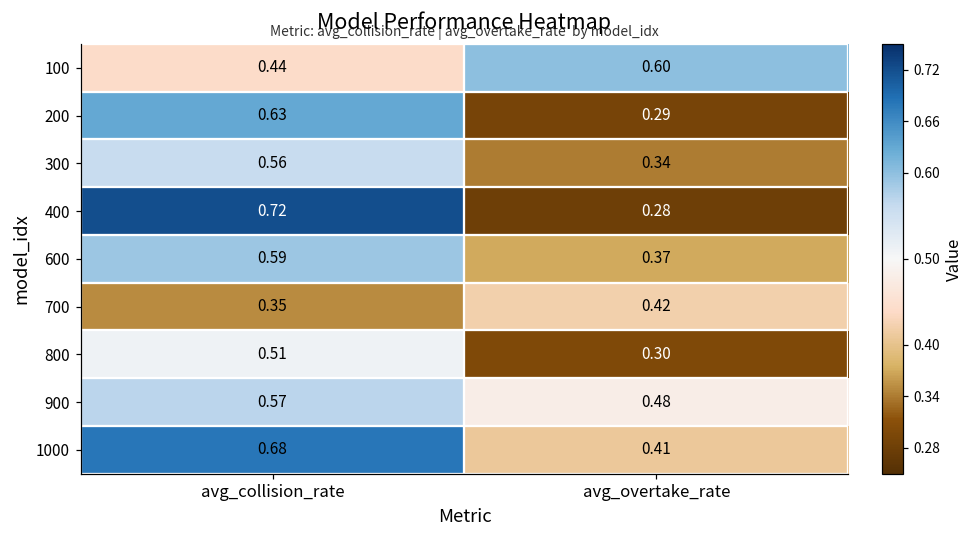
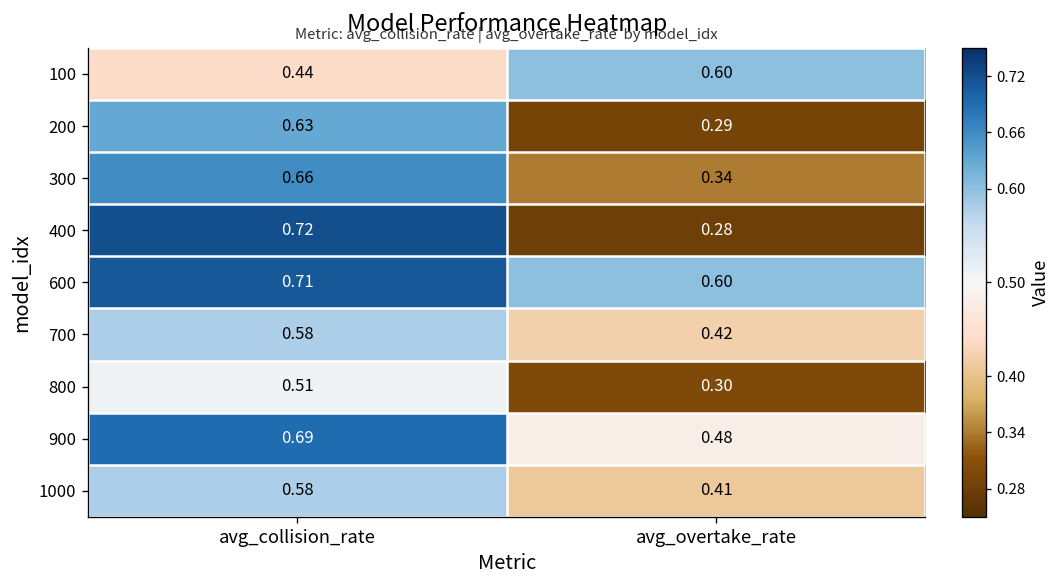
  {
    "100": {
      "avg_collision_rate": 0.44,
      "avg_overtake_rate": 0.60
    },
    "200": {
      "avg_collision_rate": 0.63,
      "avg_overtake_rate": 0.29
    },
    "300": {
-     "avg_collision_rate": 0.56,
+     "avg_collision_rate": 0.66,
      "avg_overtake_rate": 0.34
    },
    "400": {
      "avg_collision_rate": 0.72,
      "avg_overtake_rate": 0.28
    },
    "600": {
-     "avg_collision_rate": 0.59,
-     "avg_overtake_rate": 0.37
+     "avg_collision_rate": 0.71,
+     "avg_overtake_rate": 0.60
    },
    "700": {
-     "avg_collision_rate": 0.35,
+     "avg_collision_rate": 0.58,
      "avg_overtake_rate": 0.42
    },
    "800": {
      "avg_collision_rate": 0.51,
      "avg_overtake_rate": 0.30
    },
    "900": {
-     "avg_collision_rate": 0.57,
+     "avg_collision_rate": 0.69,
      "avg_overtake_rate": 0.48
    },
    "1000": {
-     "avg_collision_rate": 0.68,
+     "avg_collision_rate": 0.58,
      "avg_overtake_rate": 0.41
    }
  }
